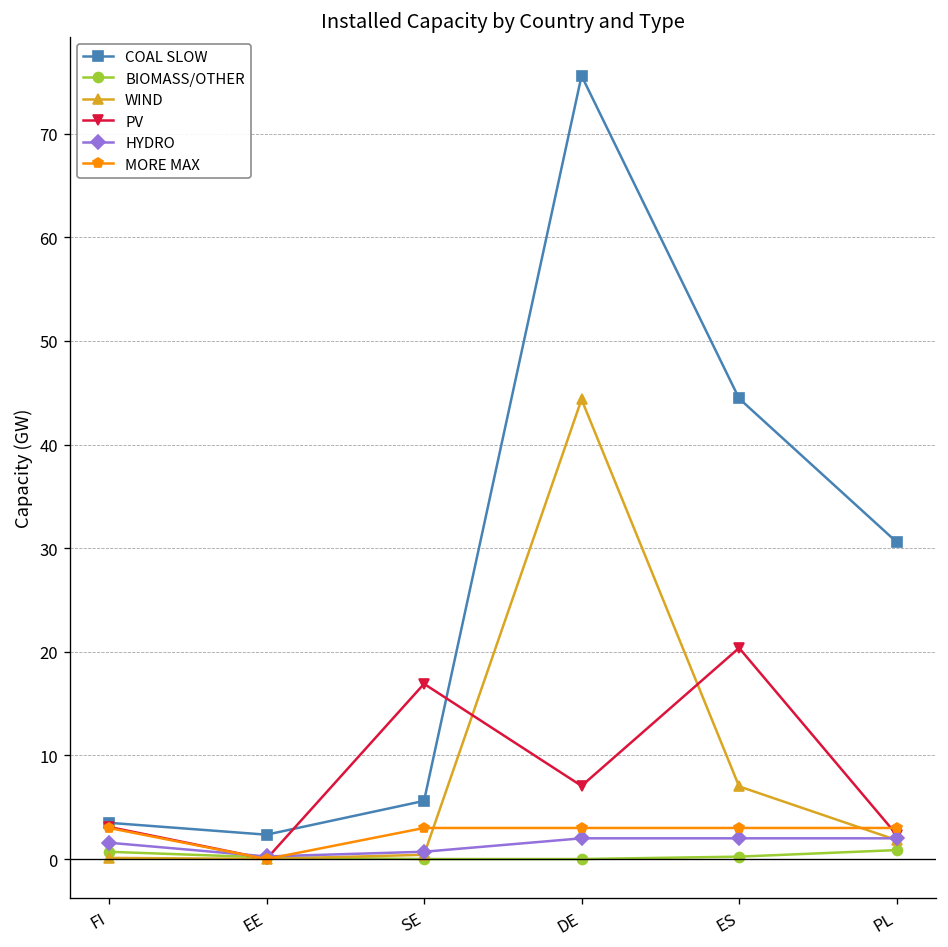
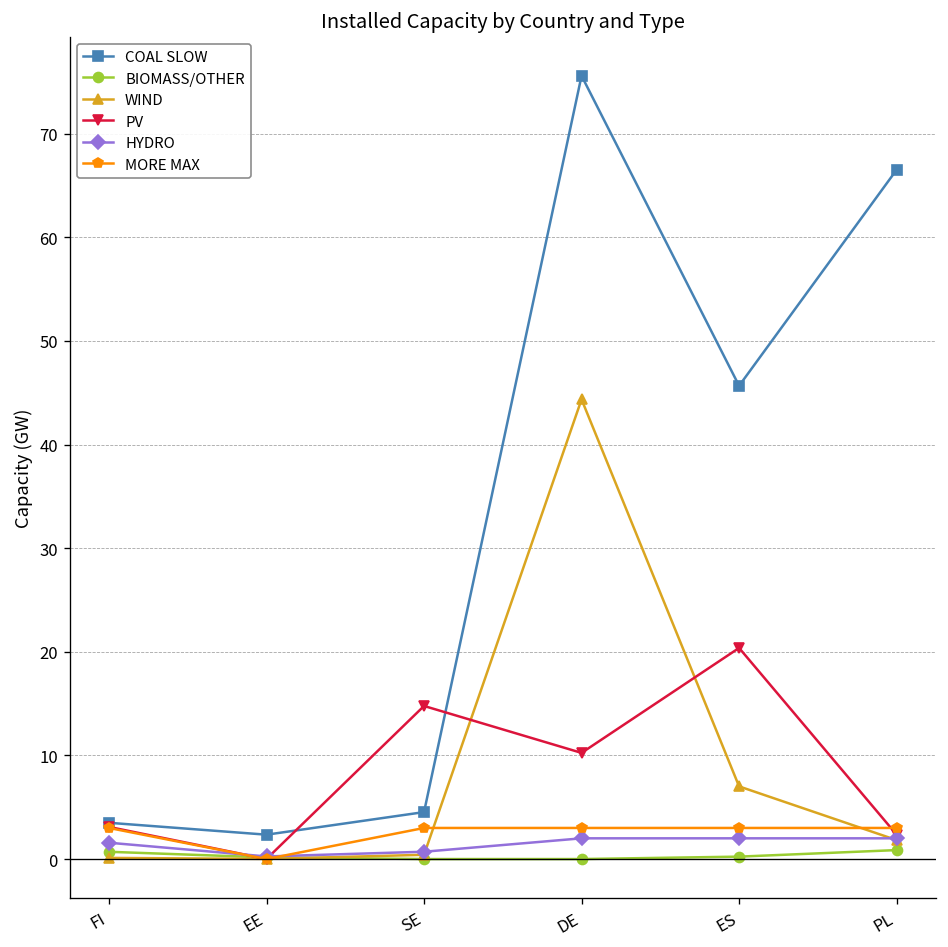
  {
    "COAL SLOW": {
      "FI": 4,
      "EE": 2,
-     "SE": 6,
+     "SE": 5,
      "DE": 76,
-     "ES": 44,
-     "PL": 31
+     "ES": 46,
+     "PL": 67
    },
    "BIOMASS/OTHER": {
      "FI": 1,
      "SE": 0,
      "DE": 0,
      "ES": 0,
      "PL": 1
    },
    "PV": {
-     "SE": 17,
-     "DE": 7,
+     "SE": 15,
+     "DE": 10,
      "ES": 20,
      "PL": 2
    },
    "HYDRO": {
      "FI": 2,
      "SE": 1,
      "DE": 2,
      "ES": 2
    }
  }
